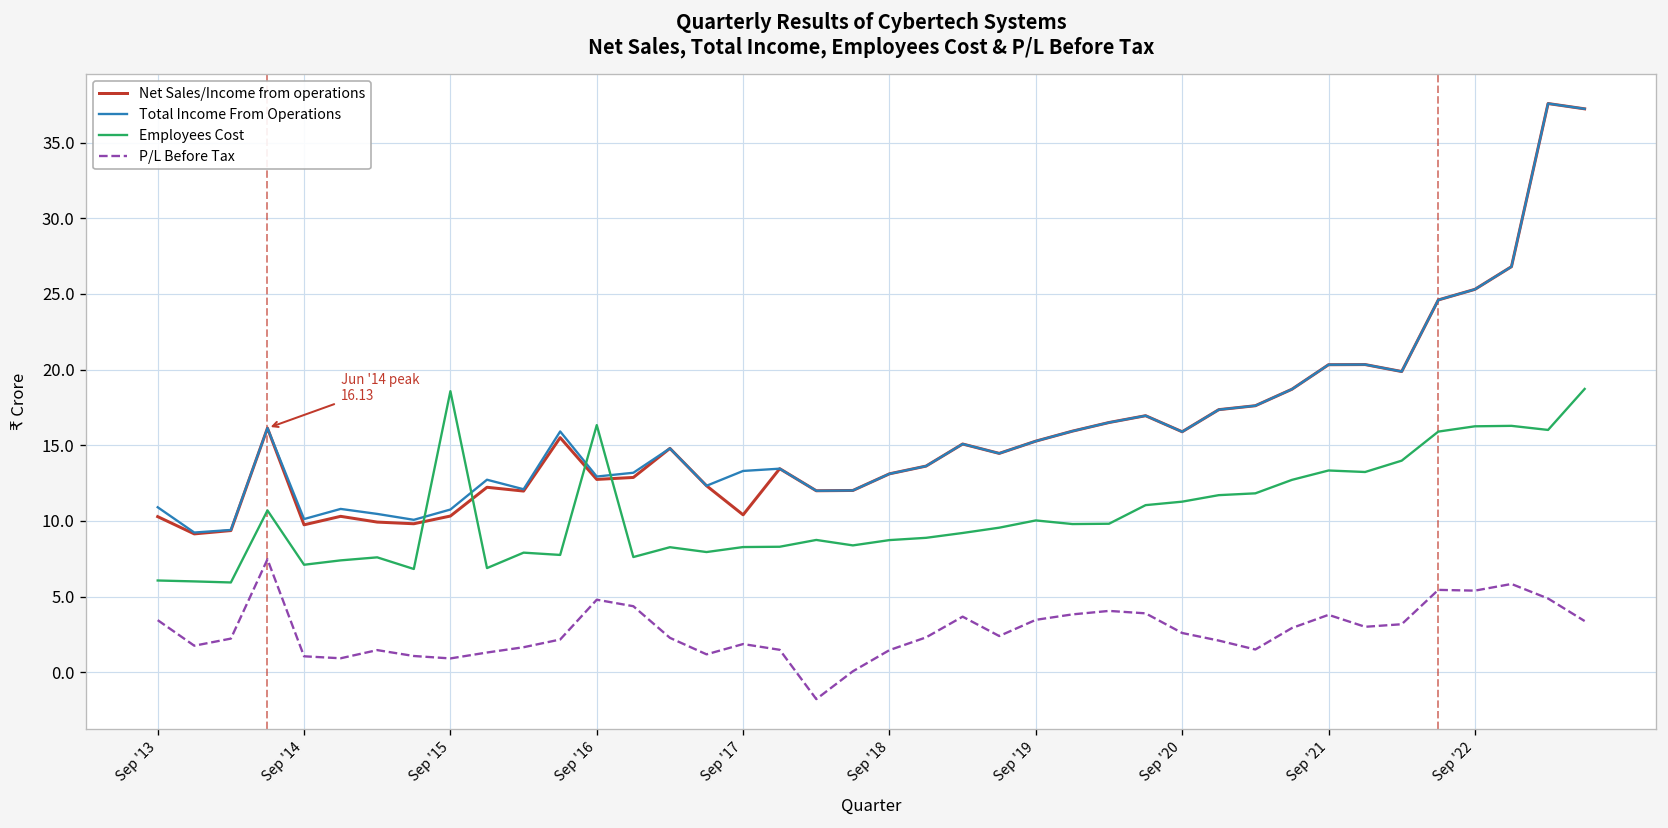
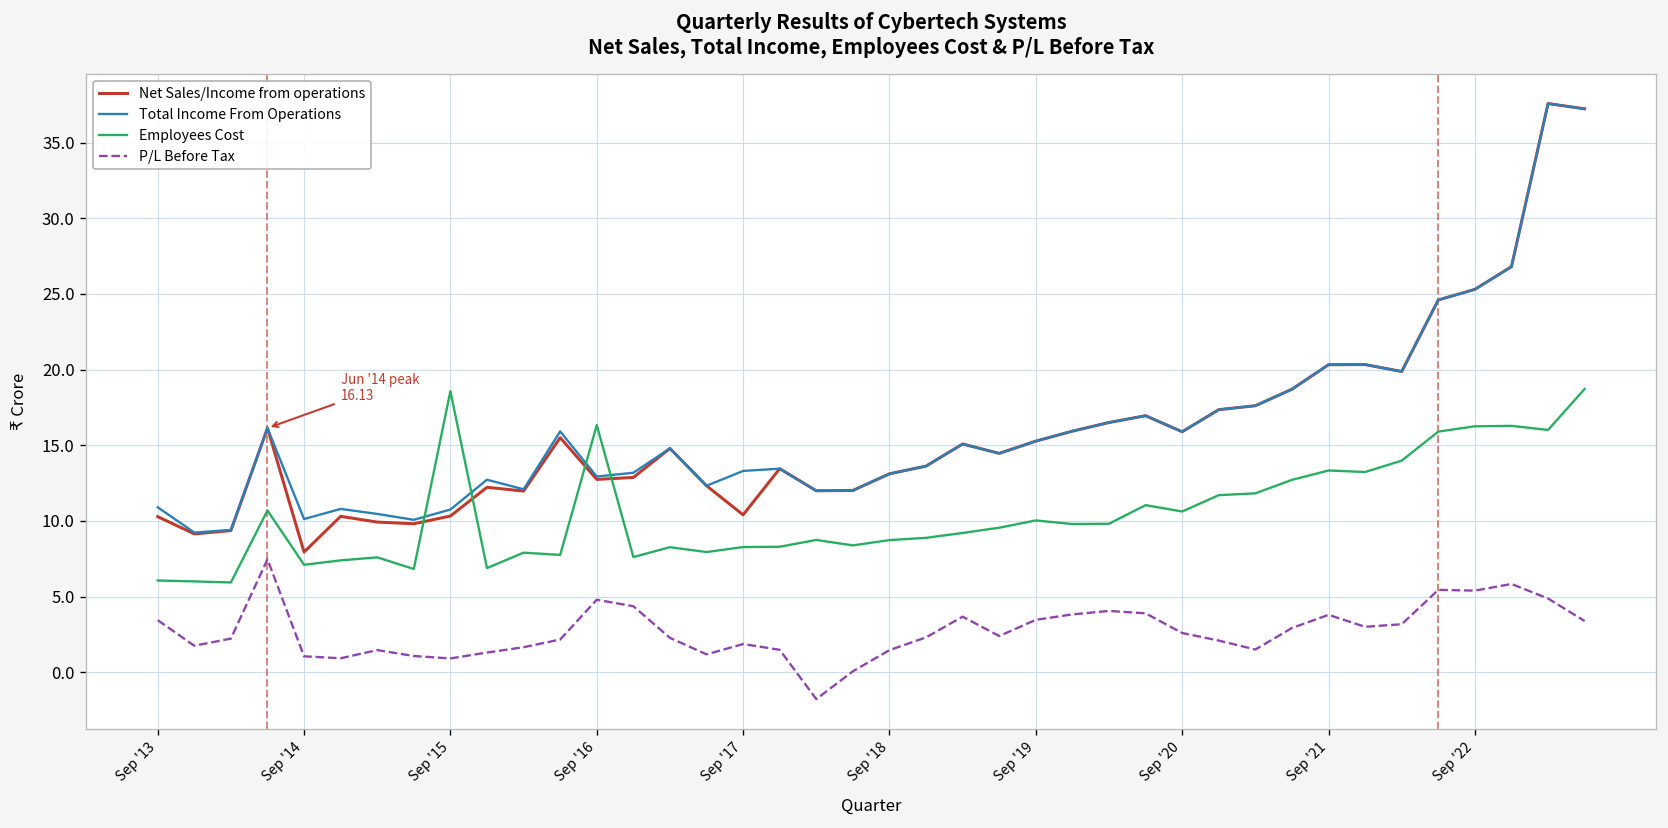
  {
    "Net Sales/Income from operations": {
      "Sep '13": 10.3,
-     "Sep '14": 9.7,
+     "Sep '14": 7.9,
      "Sep '15": 10.3,
      "Sep '17": 10.4
    },
    "Total Income From Operations": {
      "Sep '13": 10.9,
      "Sep '14": 10.1,
      "Sep '15": 10.8,
      "Sep '17": 13.3
    },
    "Employees Cost": {
      "Sep '13": 6.1,
      "Sep '14": 7.1,
      "Sep '15": 18.6,
      "Sep '16": 16.3,
      "Sep '17": 8.3,
      "Sep '18": 8.7,
      "Sep '19": 10.0,
-     "Sep '20": 11.3,
+     "Sep '20": 10.6,
      "Sep '21": 13.3,
      "Sep '22": 16.3
    },
    "P/L Before Tax": {
      "Sep '13": 3.4,
      "Sep '14": 1.1,
      "Sep '15": 0.9,
      "Sep '16": 4.8,
      "Sep '17": 1.9,
      "Sep '18": 1.5,
      "Sep '19": 3.5,
      "Sep '20": 2.6,
      "Sep '21": 3.8,
      "Sep '22": 5.4
    }
  }
